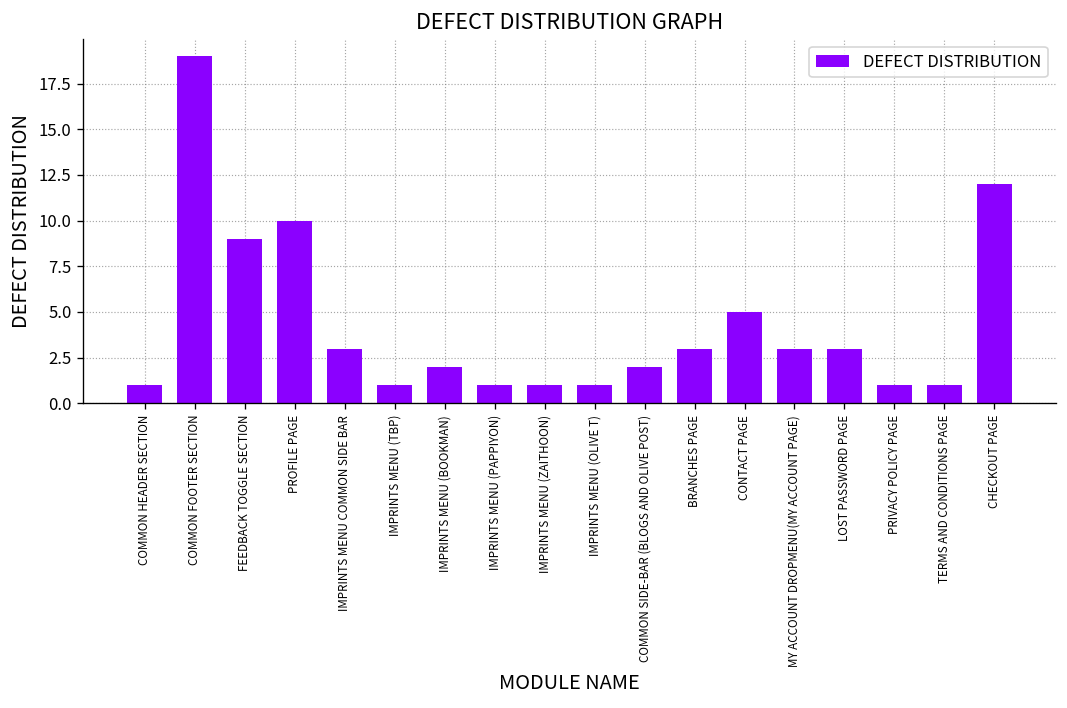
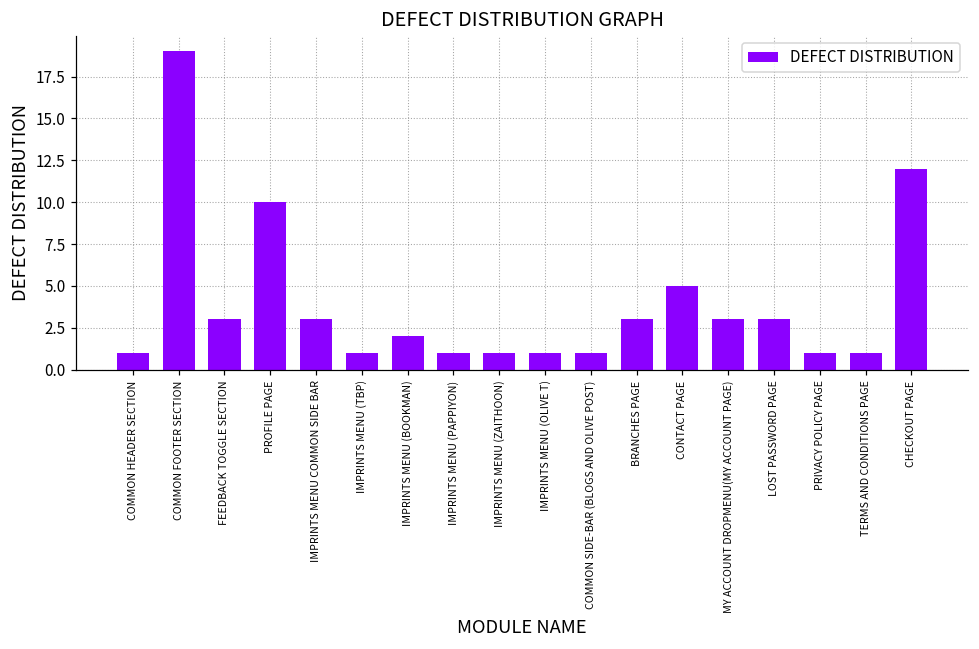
  {
    "COMMON HEADER SECTION": 1,
    "COMMON FOOTER SECTION": 19,
-   "FEEDBACK TOGGLE SECTION": 9,
+   "FEEDBACK TOGGLE SECTION": 3,
    "PROFILE PAGE": 10,
    "IMPRINTS MENU COMMON SIDE BAR": 3,
    "IMPRINTS MENU (TBP)": 1,
    "IMPRINTS MENU (BOOKMAN)": 2,
    "IMPRINTS MENU (PAPPIYON)": 1,
    "IMPRINTS MENU (ZAITHOON)": 1,
    "IMPRINTS MENU (OLIVE T)": 1,
-   "COMMON SIDE-BAR (BLOGS AND OLIVE POST)": 2,
+   "COMMON SIDE-BAR (BLOGS AND OLIVE POST)": 1,
    "BRANCHES PAGE": 3,
    "CONTACT PAGE": 5,
    "MY ACCOUNT DROPMENU(MY ACCOUNT PAGE)": 3,
    "LOST PASSWORD PAGE": 3,
    "PRIVACY POLICY PAGE": 1,
    "TERMS AND CONDITIONS PAGE": 1,
    "CHECKOUT PAGE": 12
  }
